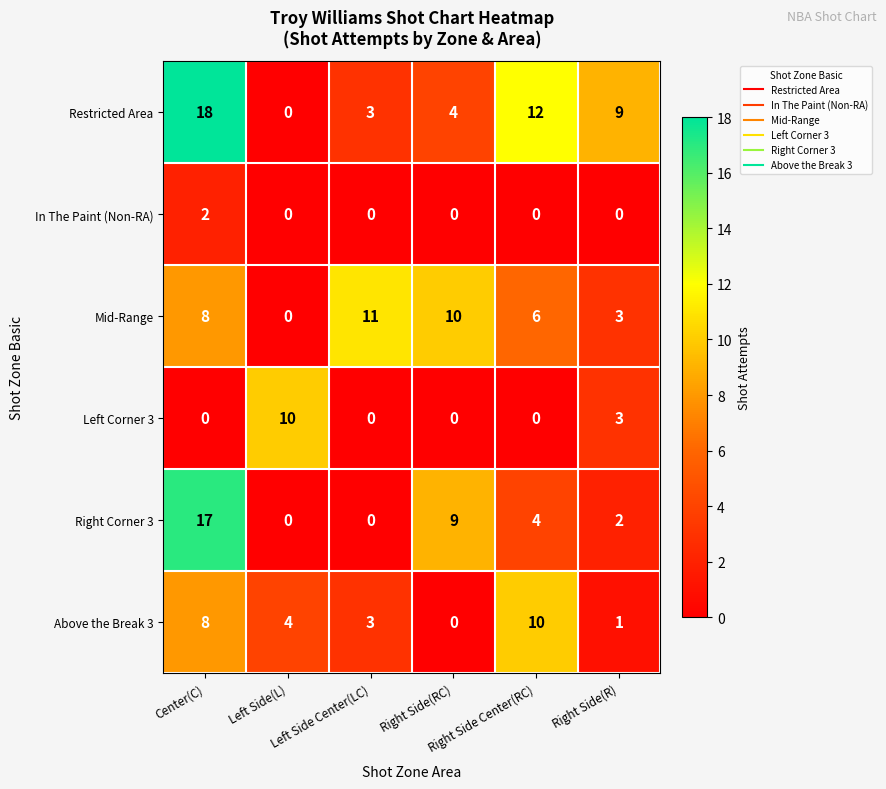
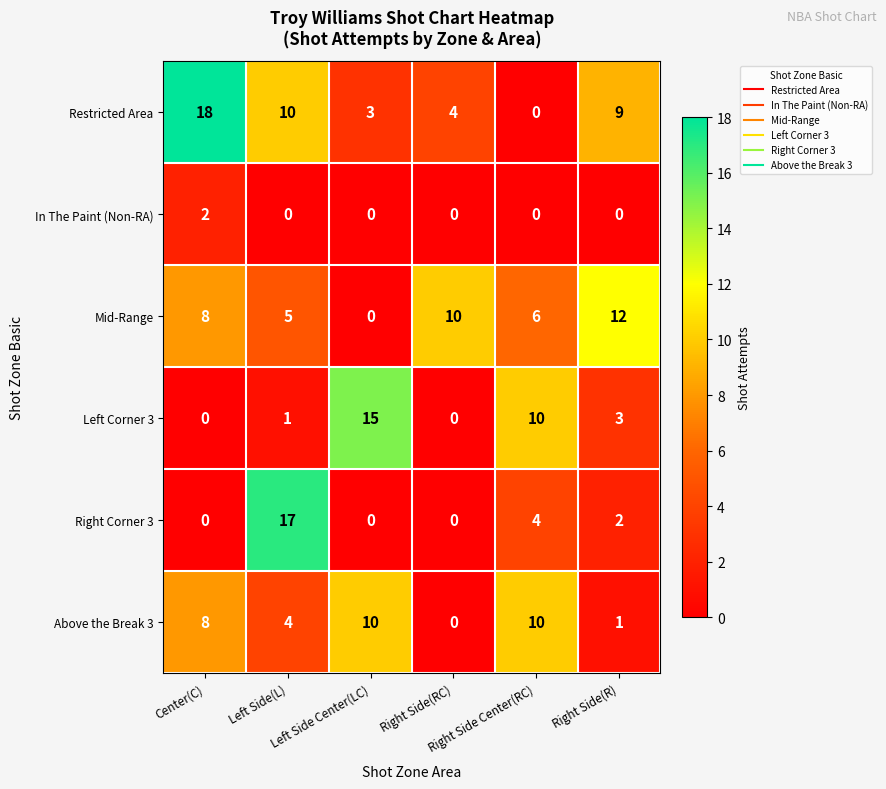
  {
    "Restricted Area": {
      "Center(C)": 18,
-     "Left Side(L)": 0,
+     "Left Side(L)": 10,
      "Left Side Center(LC)": 3,
      "Right Side(RC)": 4,
-     "Right Side Center(RC)": 12,
+     "Right Side Center(RC)": 0,
      "Right Side(R)": 9
    },
    "In The Paint (Non-RA)": {
      "Center(C)": 2,
      "Left Side(L)": 0,
      "Left Side Center(LC)": 0,
      "Right Side(RC)": 0,
      "Right Side Center(RC)": 0,
      "Right Side(R)": 0
    },
    "Mid-Range": {
      "Center(C)": 8,
-     "Left Side(L)": 0,
-     "Left Side Center(LC)": 11,
+     "Left Side(L)": 5,
+     "Left Side Center(LC)": 0,
      "Right Side(RC)": 10,
      "Right Side Center(RC)": 6,
-     "Right Side(R)": 3
+     "Right Side(R)": 12
    },
    "Left Corner 3": {
      "Center(C)": 0,
-     "Left Side(L)": 10,
-     "Left Side Center(LC)": 0,
+     "Left Side(L)": 1,
+     "Left Side Center(LC)": 15,
      "Right Side(RC)": 0,
-     "Right Side Center(RC)": 0,
+     "Right Side Center(RC)": 10,
      "Right Side(R)": 3
    },
    "Right Corner 3": {
-     "Center(C)": 17,
-     "Left Side(L)": 0,
+     "Center(C)": 0,
+     "Left Side(L)": 17,
      "Left Side Center(LC)": 0,
-     "Right Side(RC)": 9,
+     "Right Side(RC)": 0,
      "Right Side Center(RC)": 4,
      "Right Side(R)": 2
    },
    "Above the Break 3": {
      "Center(C)": 8,
      "Left Side(L)": 4,
-     "Left Side Center(LC)": 3,
+     "Left Side Center(LC)": 10,
      "Right Side(RC)": 0,
      "Right Side Center(RC)": 10,
      "Right Side(R)": 1
    }
  }
